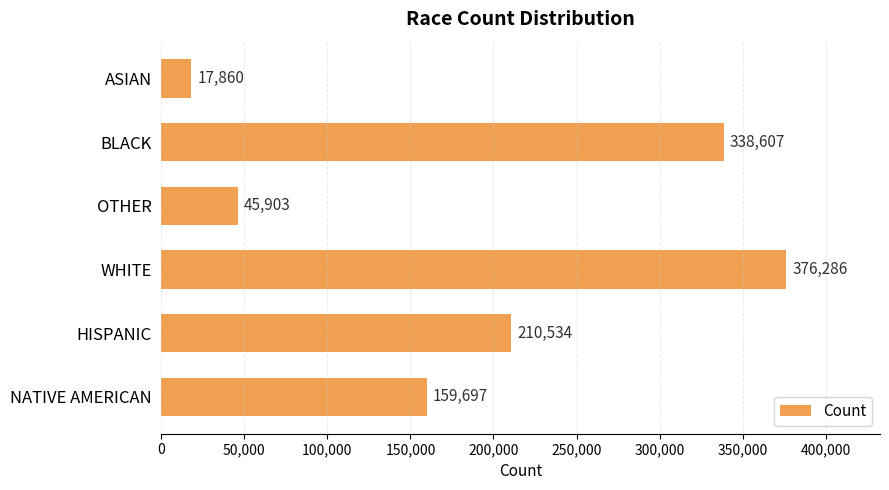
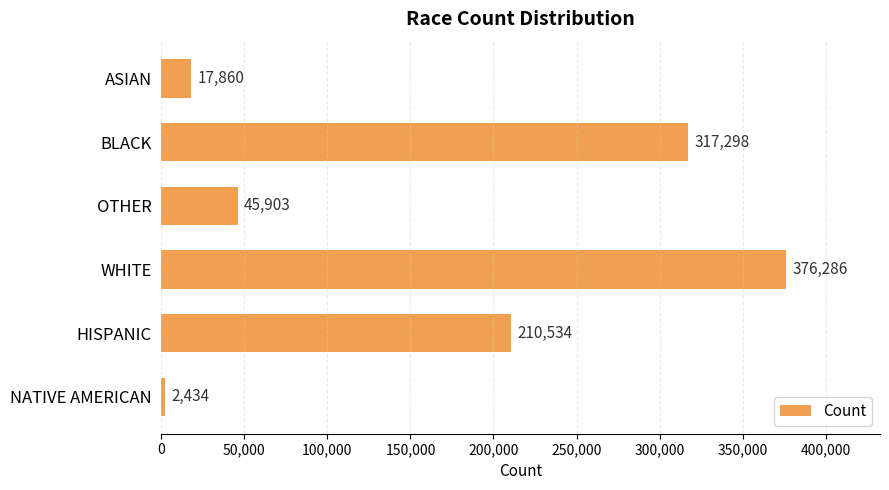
  {
    "ASIAN": "17,860",
-   "BLACK": "338,607",
+   "BLACK": "317,298",
    "OTHER": "45,903",
    "WHITE": "376,286",
    "HISPANIC": "210,534",
-   "NATIVE AMERICAN": "159,697"
+   "NATIVE AMERICAN": "2,434"
  }
